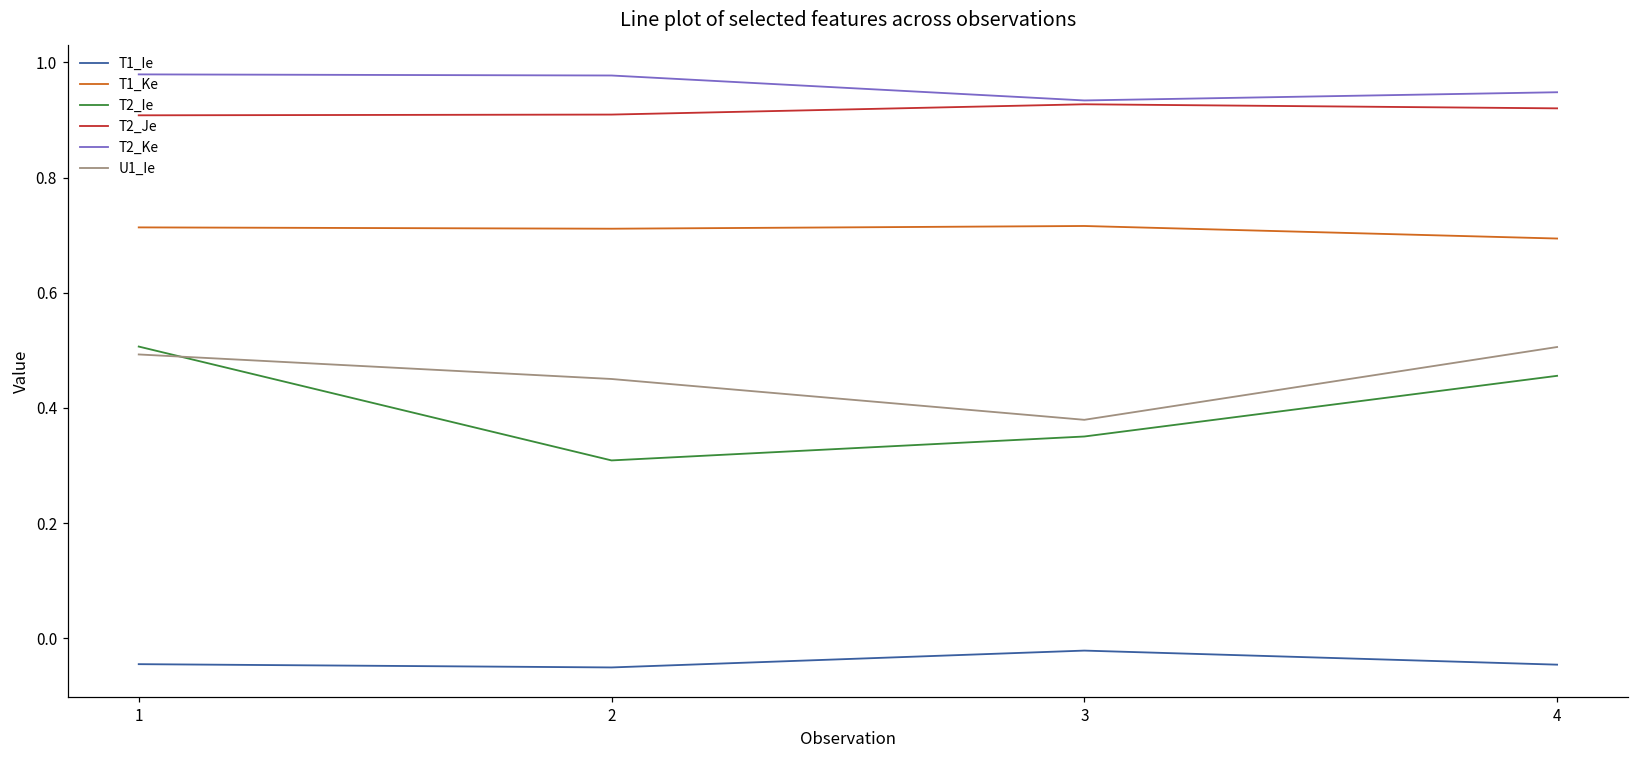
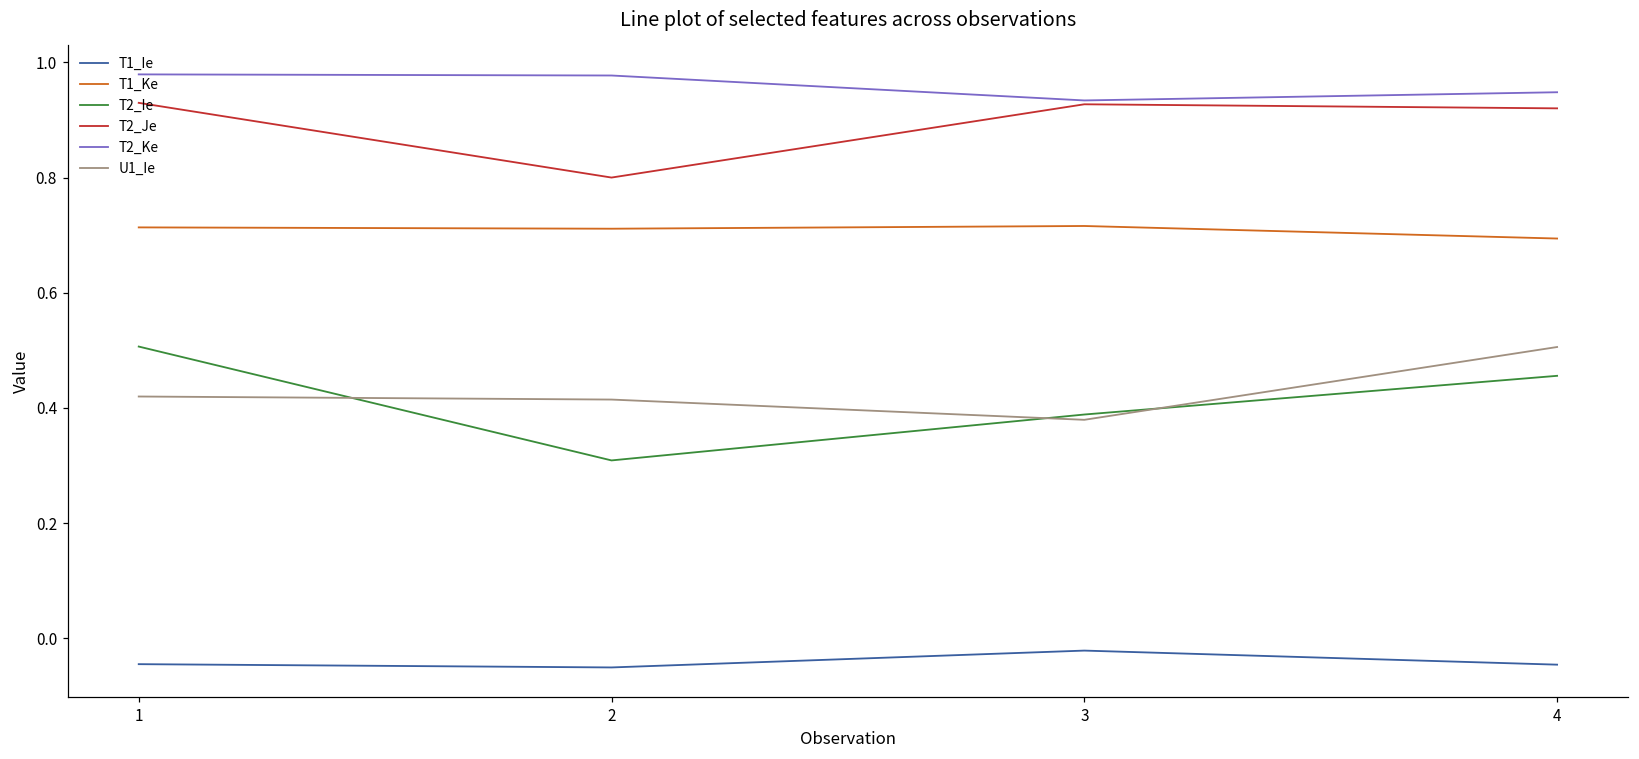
  {
    "T1_Ie": {
      "1": -0.04,
      "2": -0.05,
      "3": -0.02,
      "4": -0.05
    },
    "T1_Ke": {
      "1": 0.71,
      "2": 0.71,
      "3": 0.72,
      "4": 0.69
    },
    "T2_Ie": {
      "1": 0.51,
      "2": 0.31,
-     "3": 0.35,
+     "3": 0.39,
      "4": 0.46
    },
    "T2_Je": {
-     "1": 0.91,
-     "2": 0.91,
+     "1": 0.93,
+     "2": 0.80,
      "3": 0.93,
      "4": 0.92
    },
    "T2_Ke": {
      "1": 0.98,
      "2": 0.98,
      "3": 0.93,
      "4": 0.95
    },
    "U1_Ie": {
-     "1": 0.49,
-     "2": 0.45,
+     "1": 0.42,
+     "2": 0.41,
      "3": 0.38,
      "4": 0.51
    }
  }
